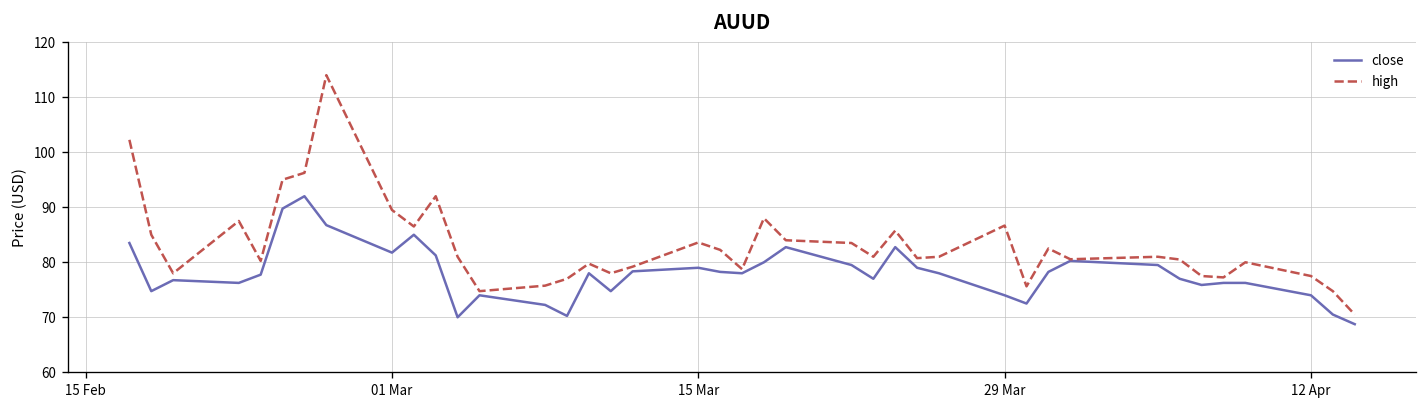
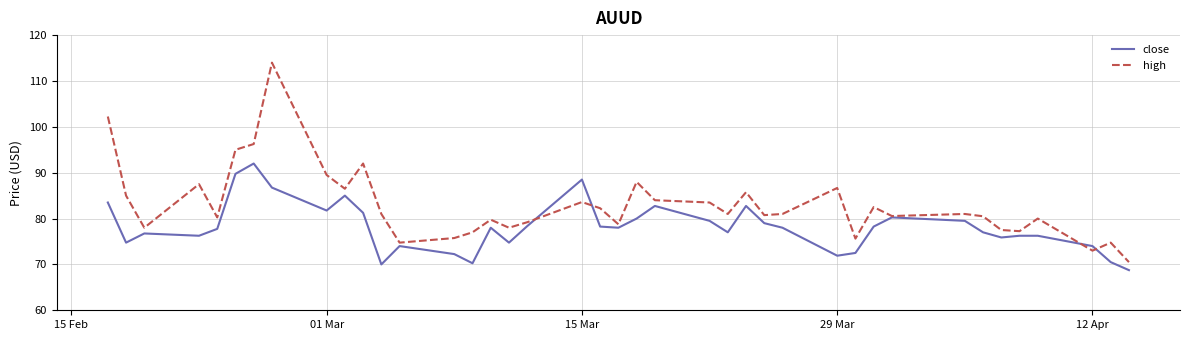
  {
    "close": {
      "01 Mar": 82,
-     "15 Mar": 79,
-     "29 Mar": 74,
+     "15 Mar": 89,
+     "29 Mar": 72,
      "12 Apr": 74
    },
    "high": {
      "01 Mar": 90,
      "15 Mar": 84,
      "29 Mar": 87,
-     "12 Apr": 78
+     "12 Apr": 73
    }
  }
